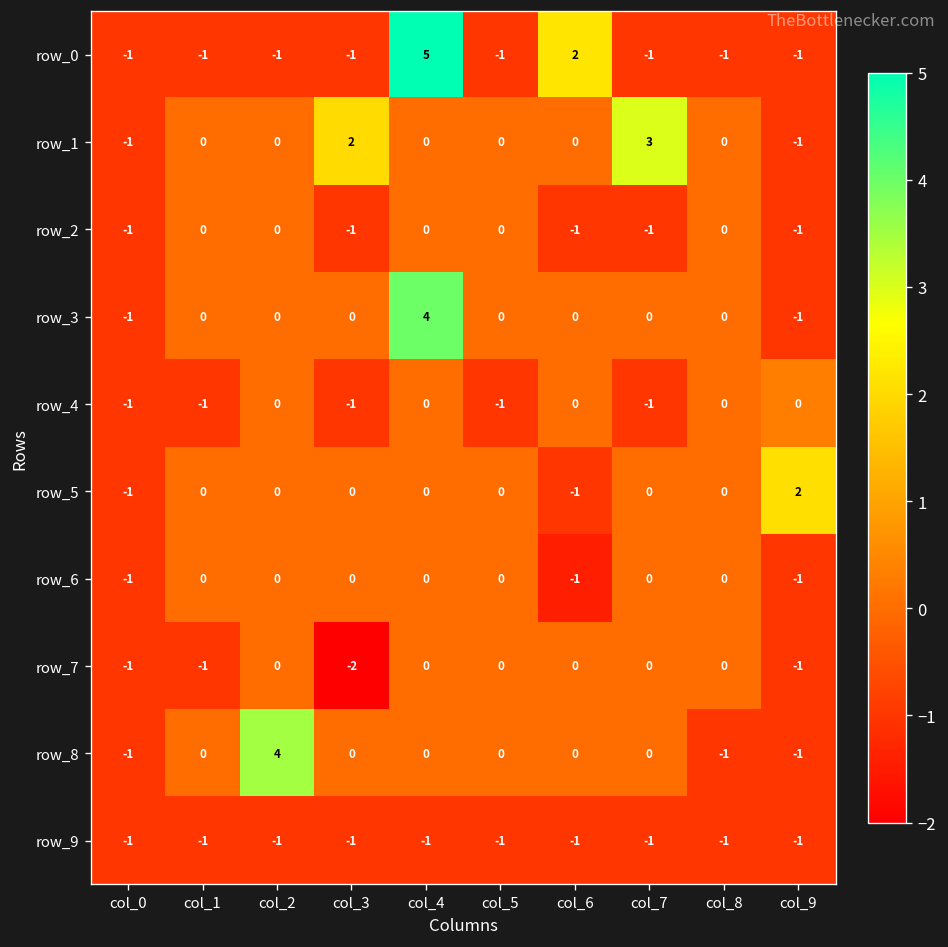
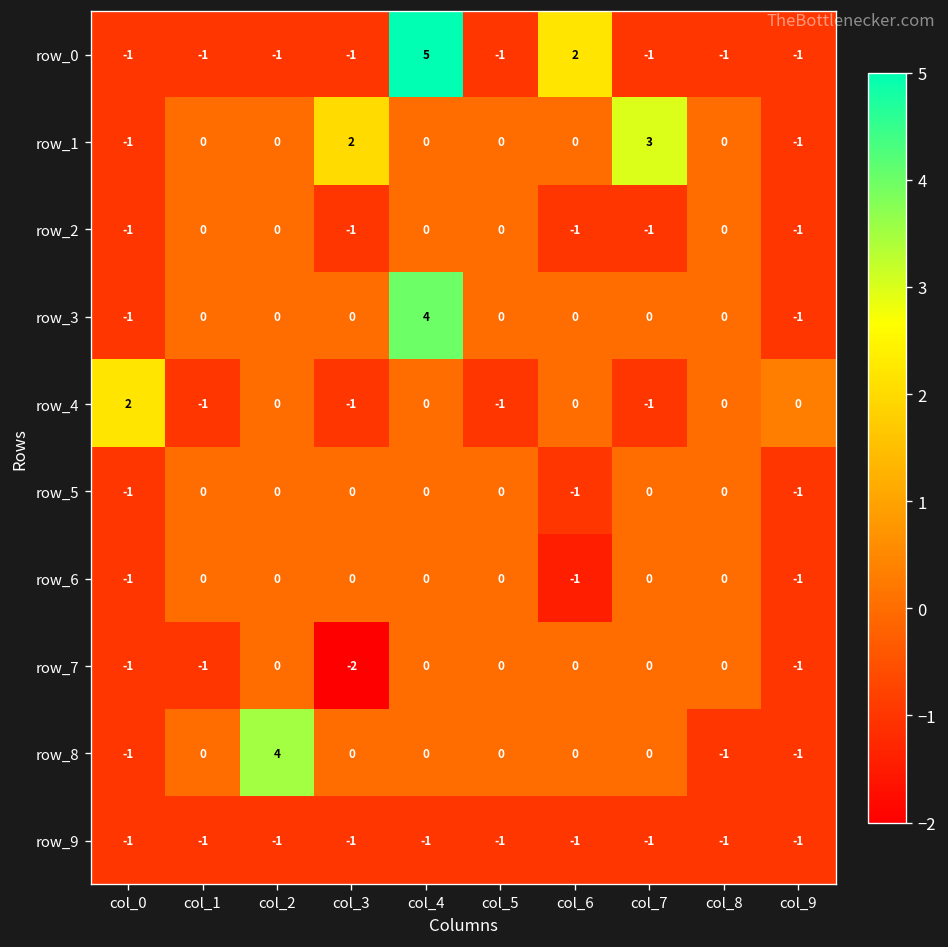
  {
    "row_0": {
      "col_0": -1,
      "col_1": -1,
      "col_2": -1,
      "col_3": -1,
      "col_4": 5,
      "col_5": -1,
      "col_6": 2,
      "col_7": -1,
      "col_8": -1,
      "col_9": -1
    },
    "row_1": {
      "col_0": -1,
      "col_1": 0,
      "col_2": 0,
      "col_3": 2,
      "col_4": 0,
      "col_5": 0,
      "col_6": 0,
      "col_7": 3,
      "col_8": 0,
      "col_9": -1
    },
    "row_2": {
      "col_0": -1,
      "col_1": 0,
      "col_2": 0,
      "col_3": -1,
      "col_4": 0,
      "col_5": 0,
      "col_6": -1,
      "col_7": -1,
      "col_8": 0,
      "col_9": -1
    },
    "row_3": {
      "col_0": -1,
      "col_1": 0,
      "col_2": 0,
      "col_3": 0,
      "col_4": 4,
      "col_5": 0,
      "col_6": 0,
      "col_7": 0,
      "col_8": 0,
      "col_9": -1
    },
    "row_4": {
-     "col_0": -1,
+     "col_0": 2,
      "col_1": -1,
      "col_2": 0,
      "col_3": -1,
      "col_4": 0,
      "col_5": -1,
      "col_6": 0,
      "col_7": -1,
      "col_8": 0,
      "col_9": 0
    },
    "row_5": {
      "col_0": -1,
      "col_1": 0,
      "col_2": 0,
      "col_3": 0,
      "col_4": 0,
      "col_5": 0,
      "col_6": -1,
      "col_7": 0,
      "col_8": 0,
-     "col_9": 2
+     "col_9": -1
    },
    "row_6": {
      "col_0": -1,
      "col_1": 0,
      "col_2": 0,
      "col_3": 0,
      "col_4": 0,
      "col_5": 0,
      "col_6": -1,
      "col_7": 0,
      "col_8": 0,
      "col_9": -1
    },
    "row_7": {
      "col_0": -1,
      "col_1": -1,
      "col_2": 0,
      "col_3": -2,
      "col_4": 0,
      "col_5": 0,
      "col_6": 0,
      "col_7": 0,
      "col_8": 0,
      "col_9": -1
    },
    "row_8": {
      "col_0": -1,
      "col_1": 0,
      "col_2": 4,
      "col_3": 0,
      "col_4": 0,
      "col_5": 0,
      "col_6": 0,
      "col_7": 0,
      "col_8": -1,
      "col_9": -1
    },
    "row_9": {
      "col_0": -1,
      "col_1": -1,
      "col_2": -1,
      "col_3": -1,
      "col_4": -1,
      "col_5": -1,
      "col_6": -1,
      "col_7": -1,
      "col_8": -1,
      "col_9": -1
    }
  }
